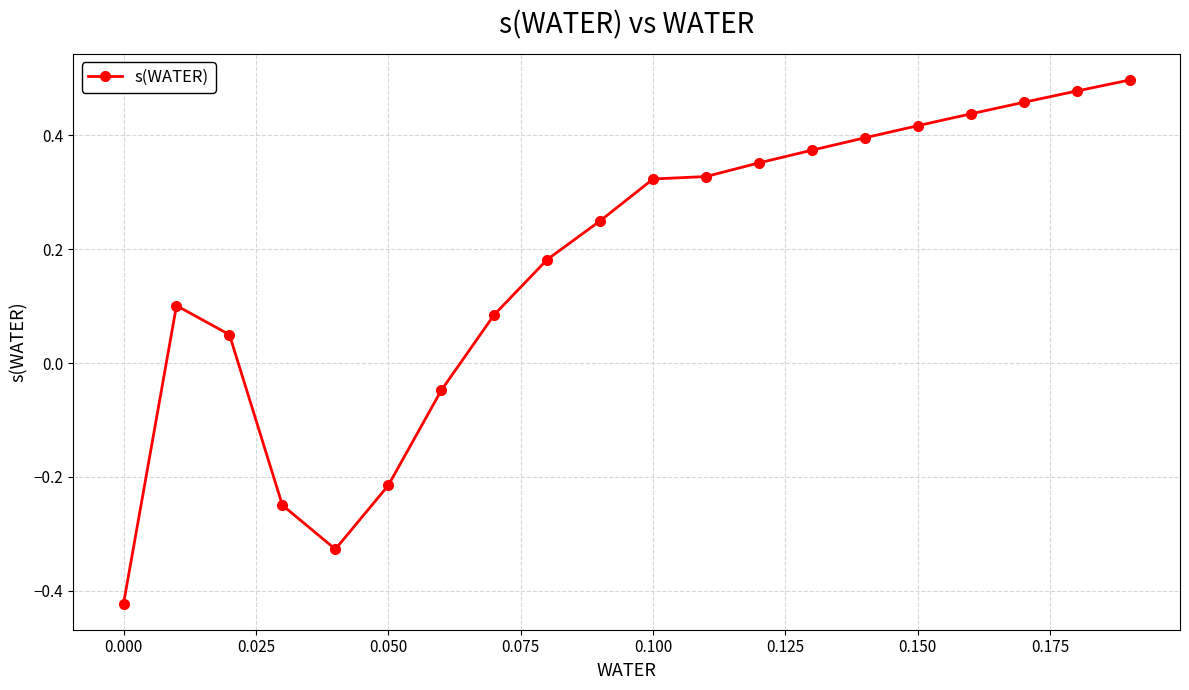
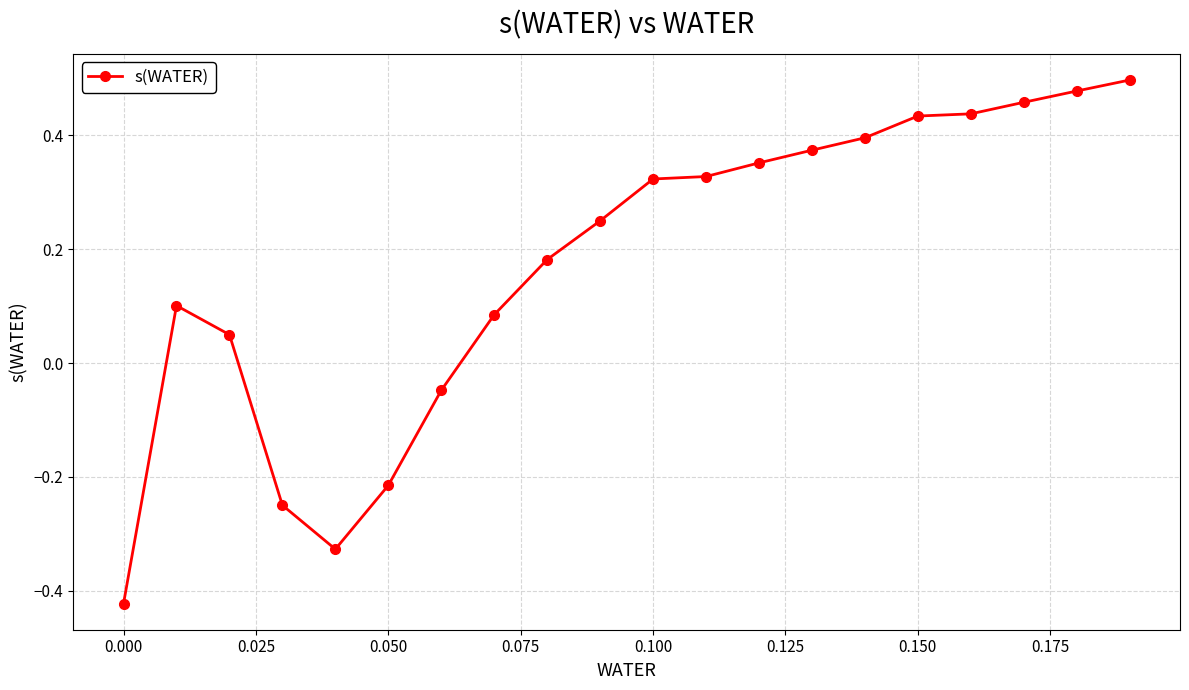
  {
    "0.000": -0.42,
    "0.050": -0.22,
    "0.100": 0.32,
-   "0.150": 0.42
+   "0.150": 0.43
  }
